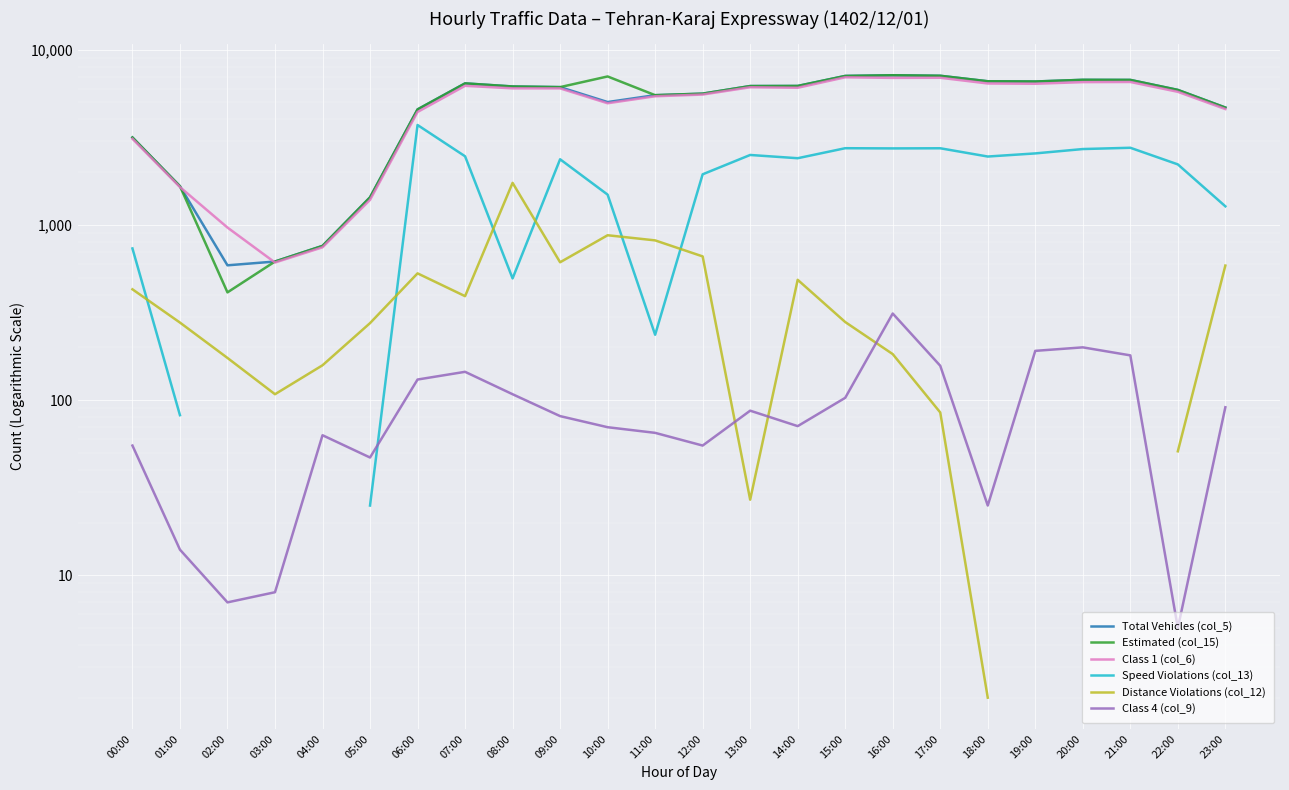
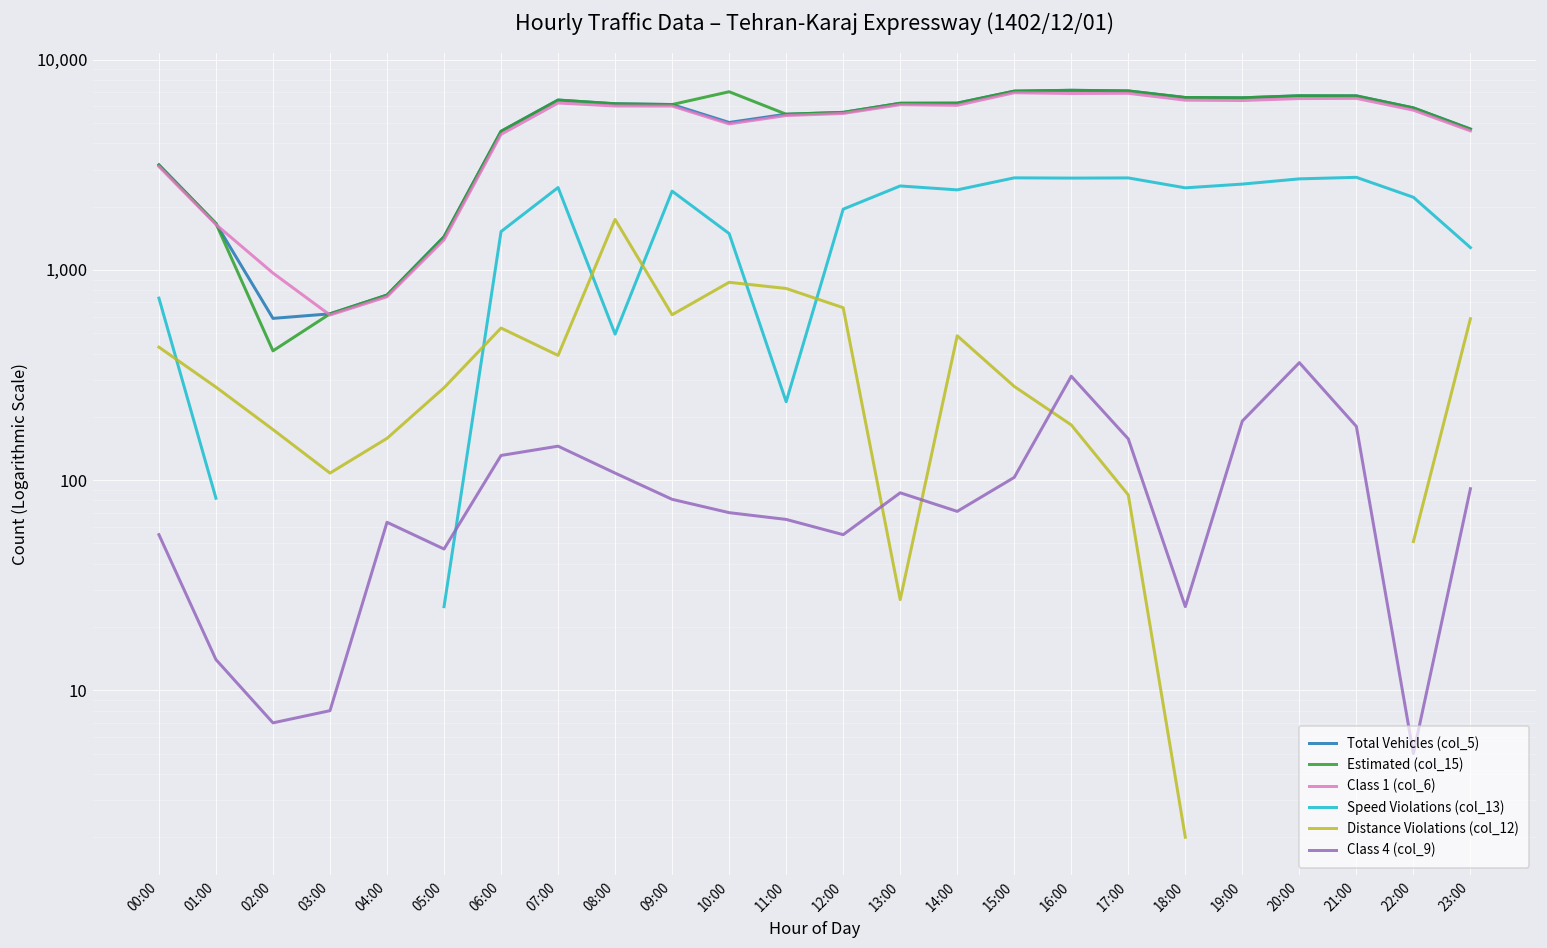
  {
    "Total Vehicles (col_5)": {
      "02:00": "590"
    },
    "Estimated (col_15)": {
      "02:00": "410",
      "10:00": "7,000"
    },
    "Class 1 (col_6)": {
      "02:00": "1,000",
      "05:00": "1,400",
      "06:00": "4,400",
      "16:00": "6,900"
    },
    "Speed Violations (col_13)": {
      "00:00": "730",
      "01:00": "80",
      "05:00": "25",
-     "06:00": "3,700",
+     "06:00": "1,500",
      "07:00": "2,500",
      "08:00": "500",
      "09:00": "2,400",
      "10:00": "1,500",
      "11:00": "240",
      "12:00": "1,900",
      "13:00": "2,500",
      "14:00": "2,400",
      "15:00": "2,700",
      "16:00": "2,700",
      "17:00": "2,700",
      "18:00": "2,500",
      "19:00": "2,600",
      "20:00": "2,700",
      "21:00": "2,800",
      "22:00": "2,200",
      "23:00": "1,300"
    },
    "Distance Violations (col_12)": {
      "00:00": "430",
      "01:00": "280",
      "02:00": "170",
      "03:00": "110",
      "04:00": "160",
      "05:00": "280",
      "06:00": "530",
      "07:00": "390",
      "08:00": "1,700",
      "09:00": "610",
      "10:00": "900",
      "11:00": "800",
      "12:00": "660",
      "13:00": "27",
      "14:00": "490",
      "15:00": "280",
      "16:00": "180",
      "17:00": "90",
      "18:00": "2",
      "22:00": "51",
      "23:00": "590"
    },
    "Class 4 (col_9)": {
      "00:00": "55",
      "01:00": "14",
      "02:00": "7",
      "03:00": "8",
      "04:00": "63",
      "05:00": "47",
      "06:00": "130",
      "07:00": "150",
      "08:00": "110",
      "09:00": "80",
      "10:00": "70",
      "11:00": "65",
      "12:00": "55",
      "13:00": "90",
      "14:00": "71",
      "15:00": "100",
      "16:00": "310",
      "17:00": "160",
      "18:00": "25",
      "19:00": "190",
-     "20:00": "200",
+     "20:00": "360",
      "21:00": "180",
      "23:00": "90"
    }
  }
